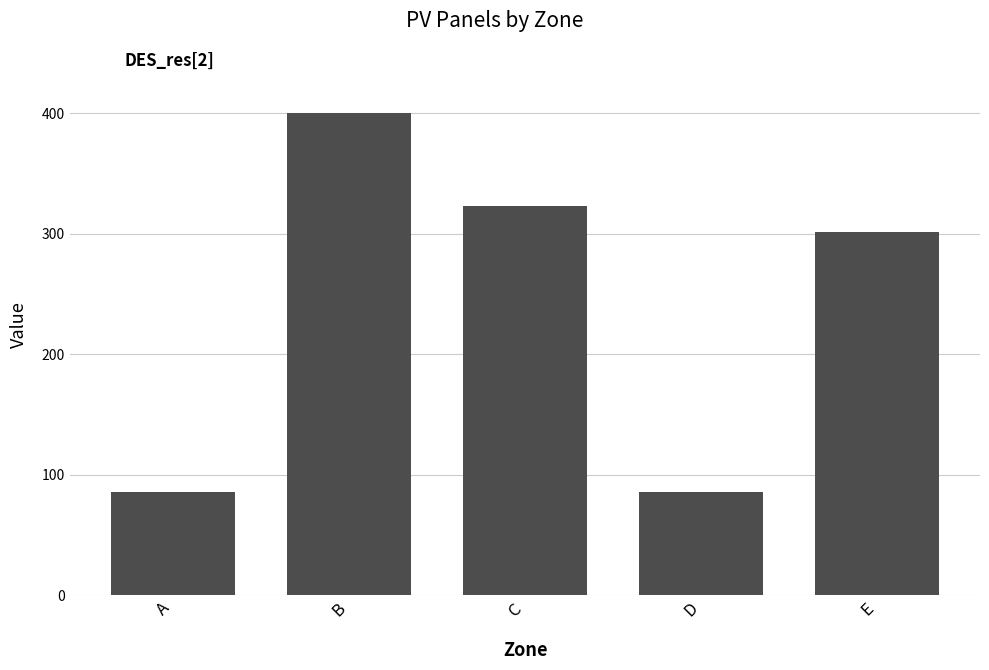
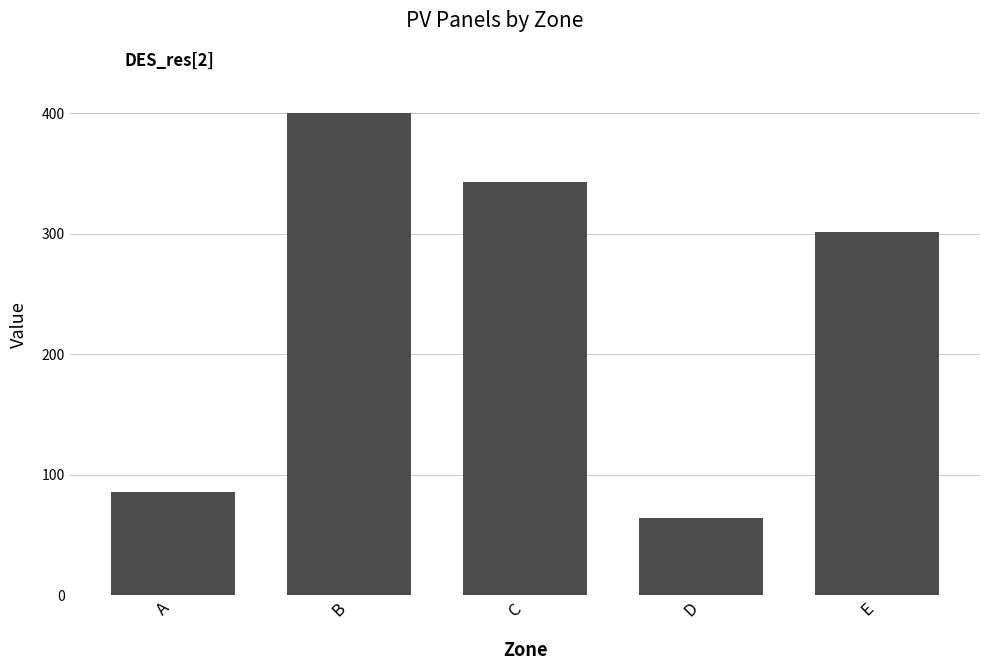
  {
    "A": 86,
    "B": 400,
-   "C": 323,
-   "D": 86,
+   "C": 343,
+   "D": 64,
    "E": 302
  }
